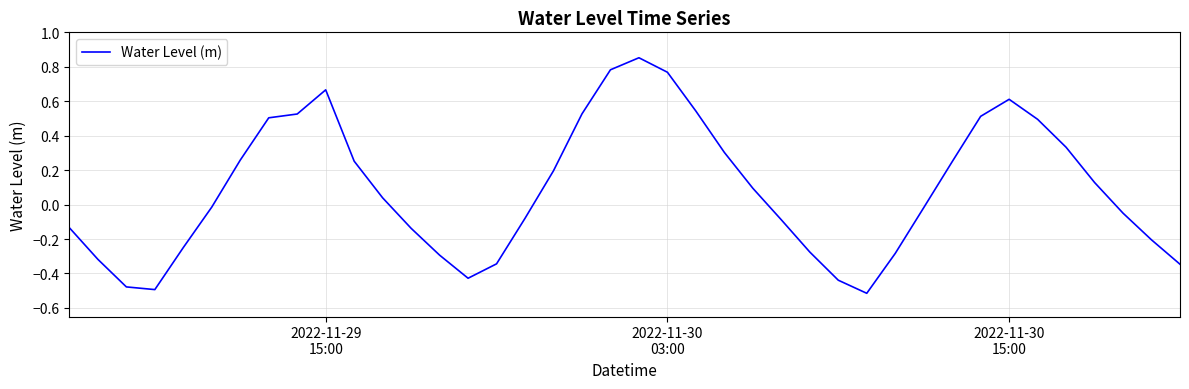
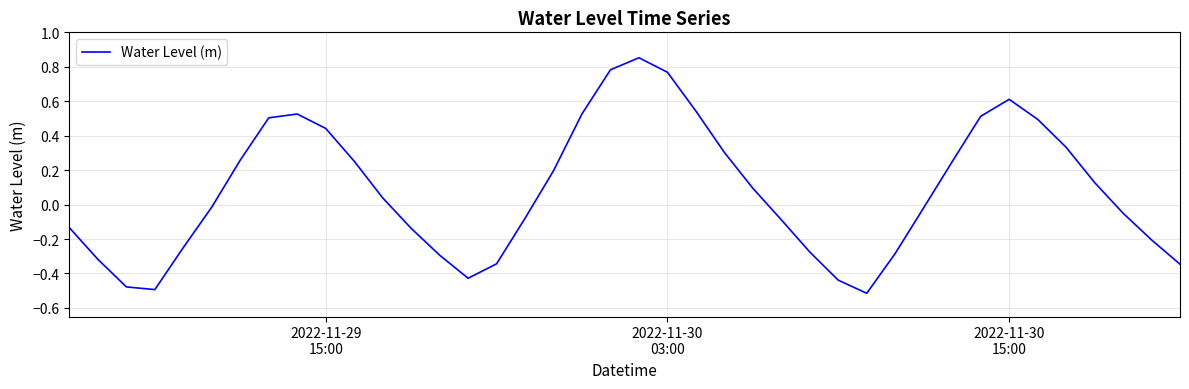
  {
-   "2022-11-29 15:00": 0.67,
+   "2022-11-29 15:00": 0.44,
    "2022-11-30 03:00": 0.77,
    "2022-11-30 15:00": 0.61
  }
